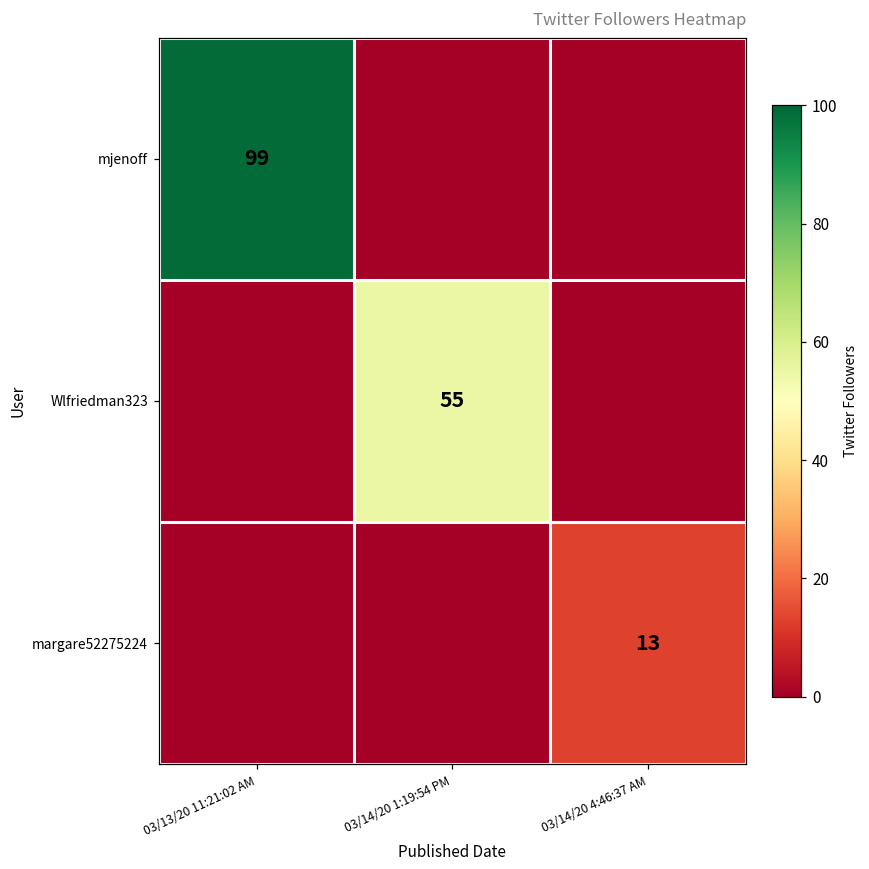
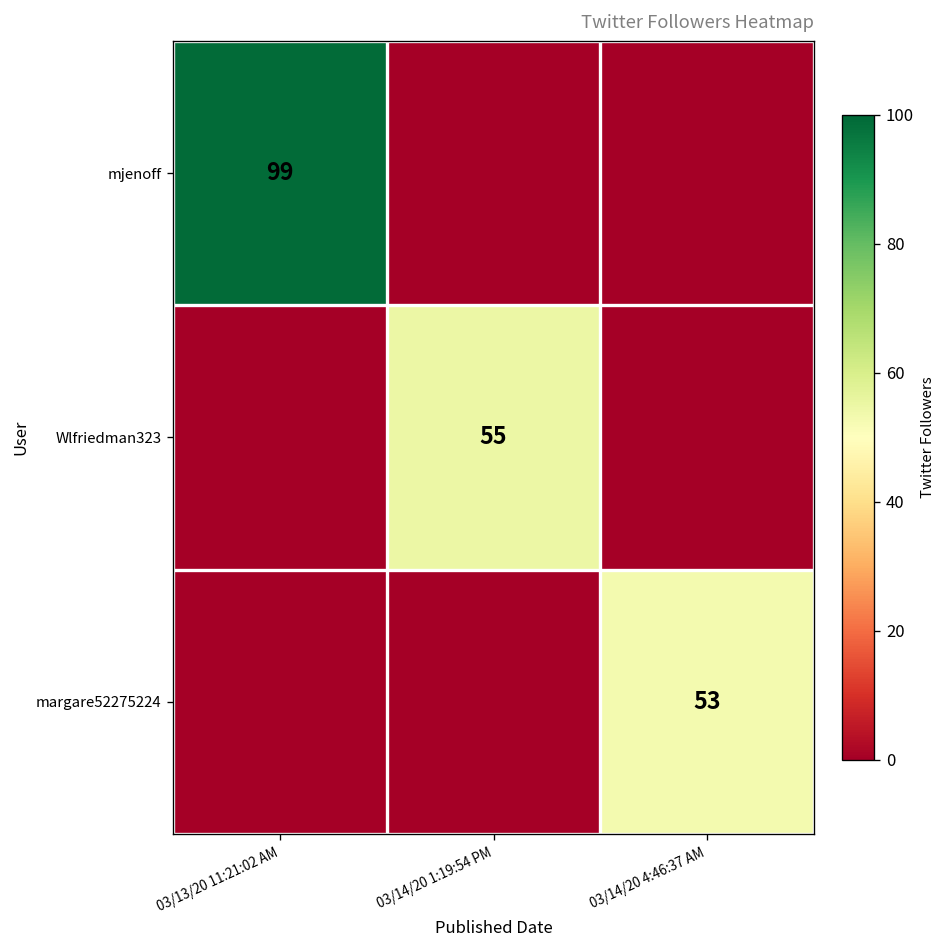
  {
    "mjenoff": {
      "03/13/20 11:21:02 AM": 99
    },
    "Wlfriedman323": {
      "03/14/20 1:19:54 PM": 55
    },
    "margare52275224": {
-     "03/14/20 4:46:37 AM": 13
+     "03/14/20 4:46:37 AM": 53
    }
  }
